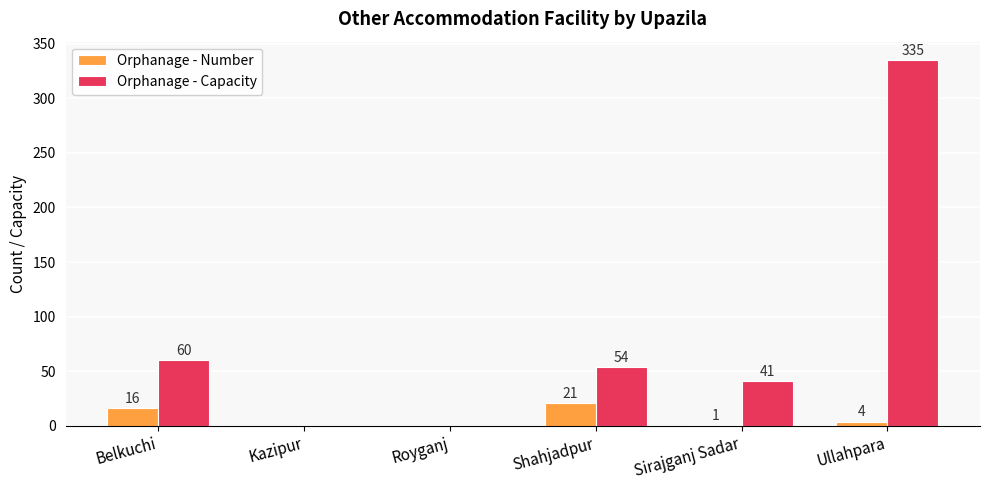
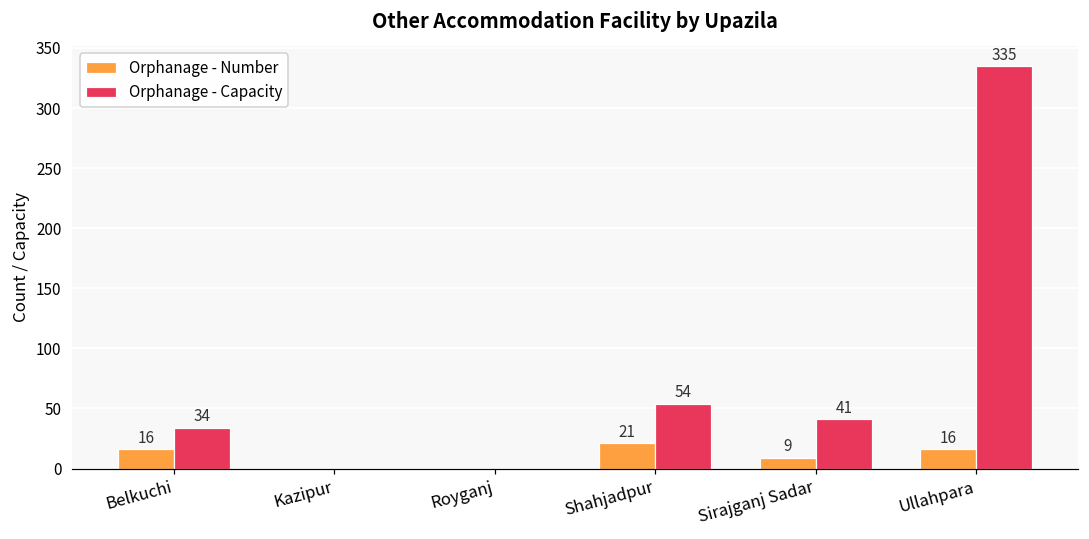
  {
    "Orphanage - Number": {
      "Belkuchi": 16,
      "Shahjadpur": 21,
-     "Sirajganj Sadar": 1,
-     "Ullahpara": 4
+     "Sirajganj Sadar": 9,
+     "Ullahpara": 16
    },
    "Orphanage - Capacity": {
-     "Belkuchi": 60,
+     "Belkuchi": 34,
      "Shahjadpur": 54,
      "Sirajganj Sadar": 41,
      "Ullahpara": 335
    }
  }
